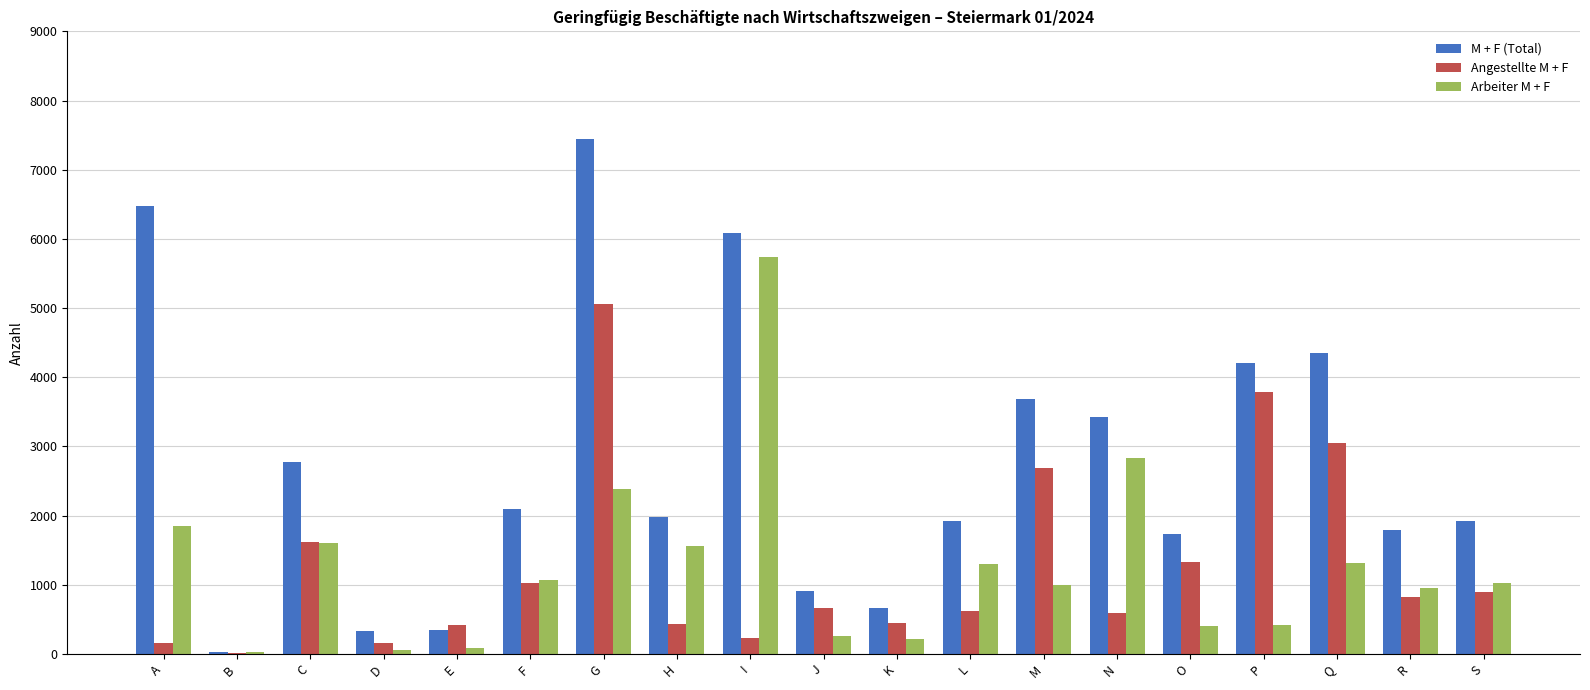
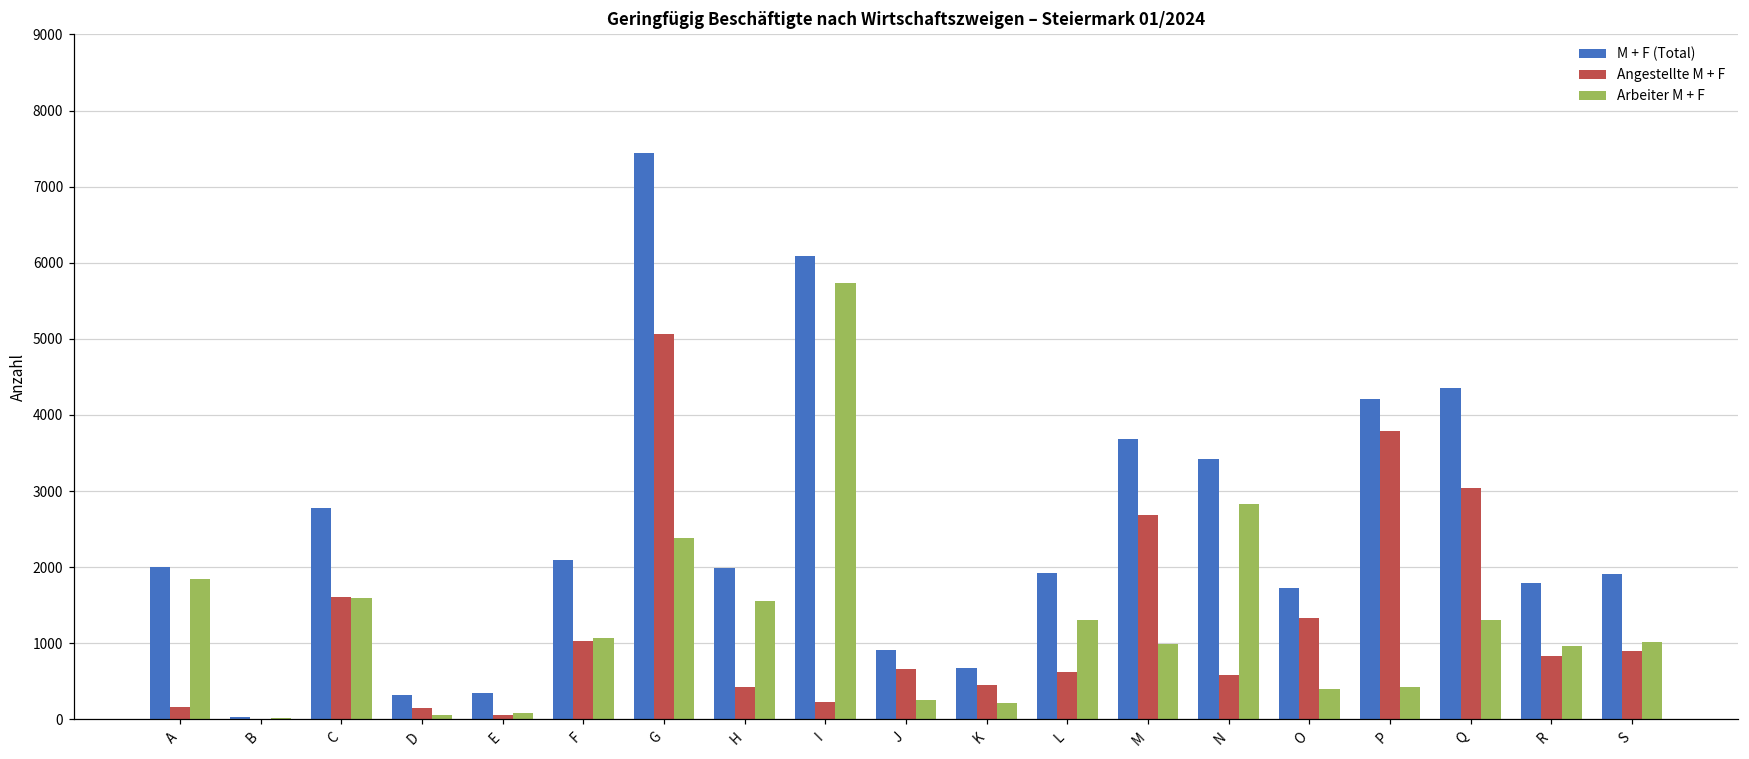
  {
    "M + F (Total)": {
-     "A": 6500,
+     "A": 2000,
      "C": 2800,
      "D": 300,
      "E": 300,
      "F": 2100,
      "G": 7400,
      "H": 2000,
      "I": 6100,
      "J": 900,
      "K": 700,
      "L": 1900,
      "M": 3700,
      "N": 3400,
      "O": 1700,
      "P": 4200,
      "Q": 4400,
      "R": 1800,
      "S": 1900
    },
    "Angestellte M + F": {
      "A": 200,
      "C": 1600,
      "D": 200,
-     "E": 400,
+     "E": 100,
      "F": 1000,
      "G": 5100,
      "H": 400,
      "I": 200,
      "J": 700,
      "K": 500,
      "L": 600,
      "M": 2700,
      "N": 600,
      "O": 1300,
      "P": 3800,
      "Q": 3000,
      "R": 800,
      "S": 900
    },
    "Arbeiter M + F": {
      "A": 1800,
      "C": 1600,
      "D": 100,
      "E": 100,
      "F": 1100,
      "G": 2400,
      "H": 1600,
      "I": 5700,
      "J": 300,
      "K": 200,
      "L": 1300,
      "M": 1000,
      "N": 2800,
      "O": 400,
      "P": 400,
      "Q": 1300,
      "R": 1000,
      "S": 1000
    }
  }
